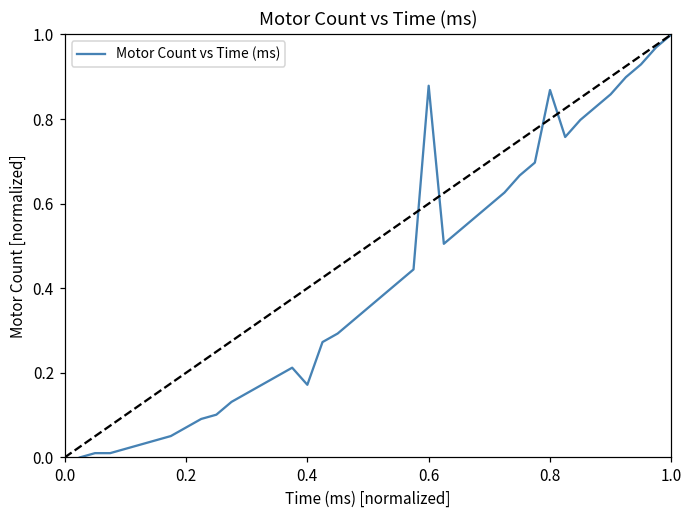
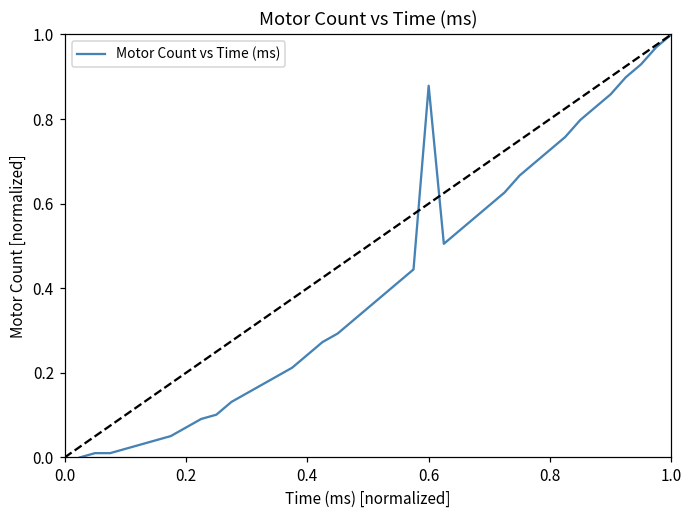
  {
    "Motor Count vs Time (ms)": {
      "0.2": 0.07,
-     "0.4": 0.17,
+     "0.4": 0.24,
      "0.6": 0.88,
-     "0.8": 0.87
+     "0.8": 0.73
    }
  }
